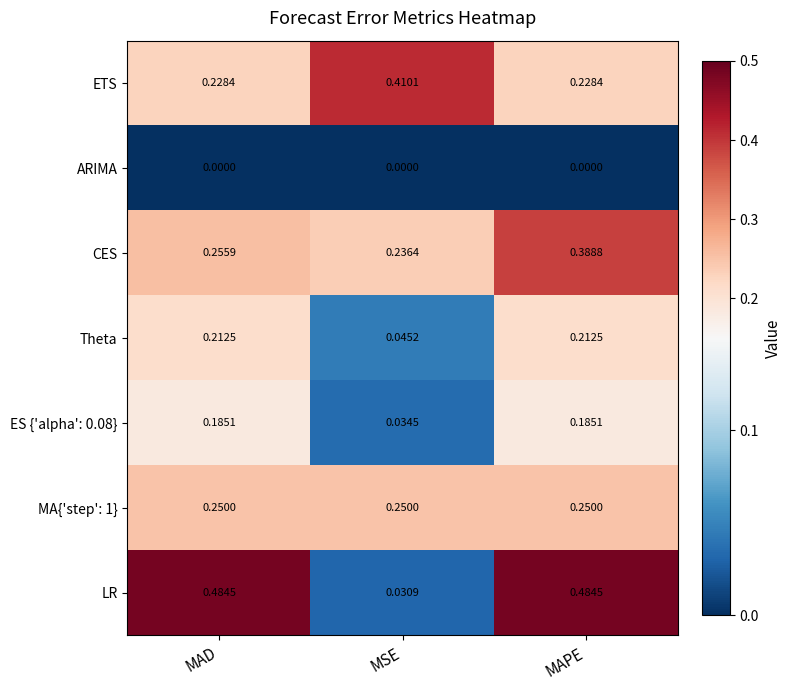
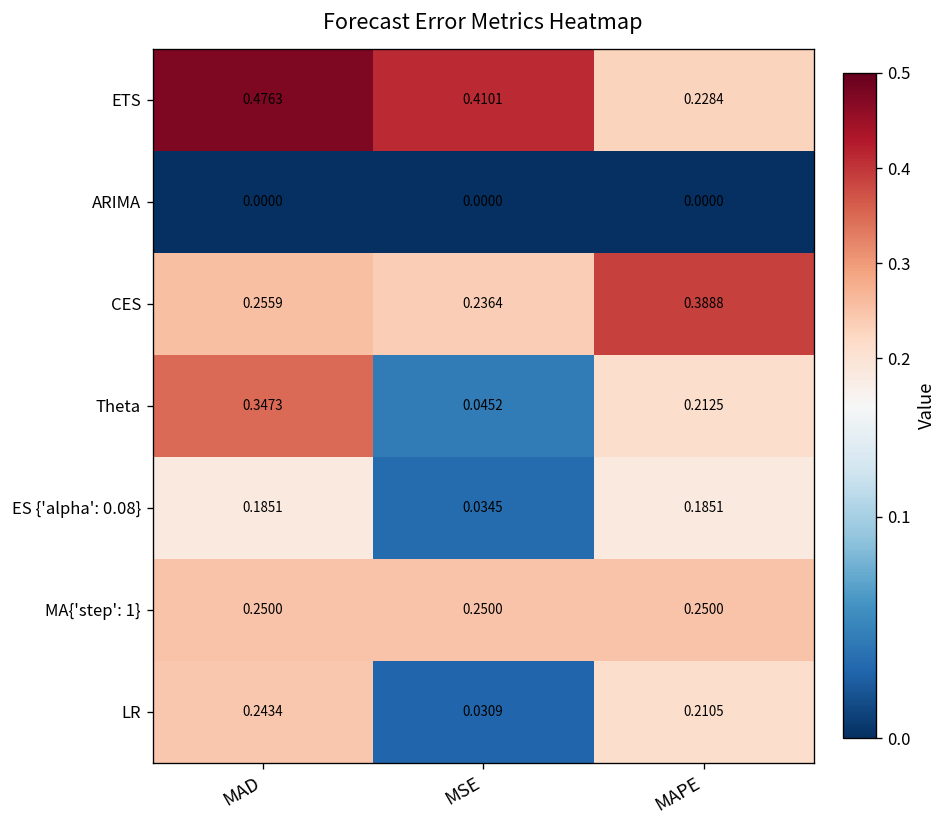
  {
    "ETS": {
-     "MAD": 0.2284,
+     "MAD": 0.4763,
      "MSE": 0.4101,
      "MAPE": 0.2284
    },
    "ARIMA": {
      "MAD": 0.0000,
      "MSE": 0.0000,
      "MAPE": 0.0000
    },
    "CES": {
      "MAD": 0.2559,
      "MSE": 0.2364,
      "MAPE": 0.3888
    },
    "Theta": {
-     "MAD": 0.2125,
+     "MAD": 0.3473,
      "MSE": 0.0452,
      "MAPE": 0.2125
    },
    "ES {'alpha': 0.08}": {
      "MAD": 0.1851,
      "MSE": 0.0345,
      "MAPE": 0.1851
    },
    "MA{'step': 1}": {
      "MAD": 0.2500,
      "MSE": 0.2500,
      "MAPE": 0.2500
    },
    "LR": {
-     "MAD": 0.4845,
+     "MAD": 0.2434,
      "MSE": 0.0309,
-     "MAPE": 0.4845
+     "MAPE": 0.2105
    }
  }
